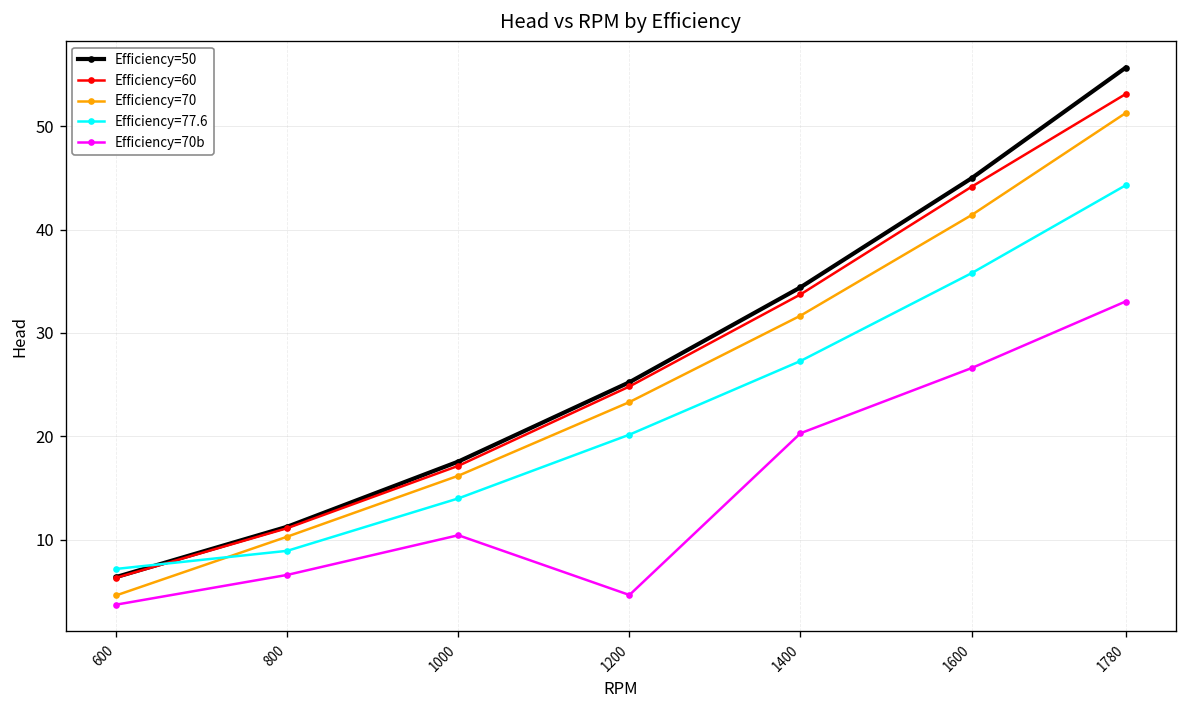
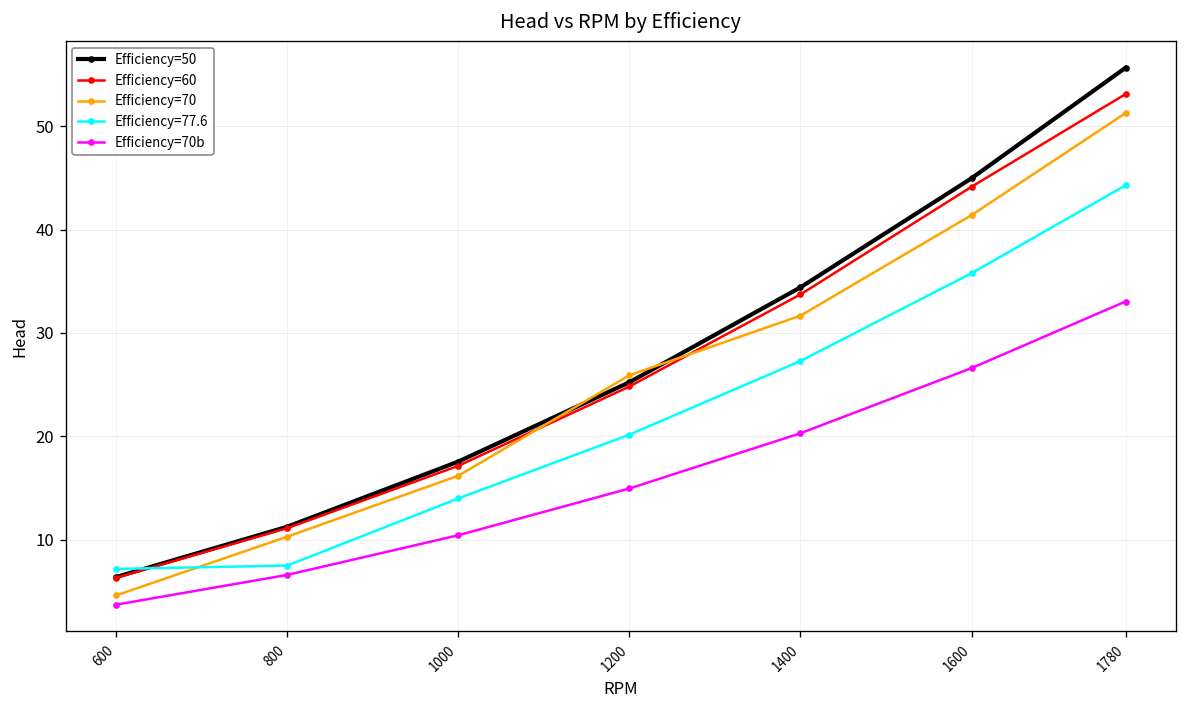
  {
    "Efficiency=50": {
      "1000": 18,
      "1200": 25,
      "1400": 34,
      "1600": 45,
      "1780": 56
    },
    "Efficiency=60": {
      "1000": 17,
      "1200": 25,
      "1400": 34,
      "1600": 44,
      "1780": 53
    },
    "Efficiency=70": {
      "600": 5,
      "800": 10,
      "1000": 16,
-     "1200": 23,
+     "1200": 26,
      "1400": 32,
      "1600": 41,
      "1780": 51
    },
    "Efficiency=77.6": {
      "600": 7,
-     "800": 9,
+     "800": 7,
      "1000": 14,
      "1200": 20,
      "1400": 27,
      "1600": 36,
      "1780": 44
    },
    "Efficiency=70b": {
      "600": 4,
      "800": 7,
      "1000": 10,
-     "1200": 5,
+     "1200": 15,
      "1400": 20,
      "1600": 27,
      "1780": 33
    }
  }
